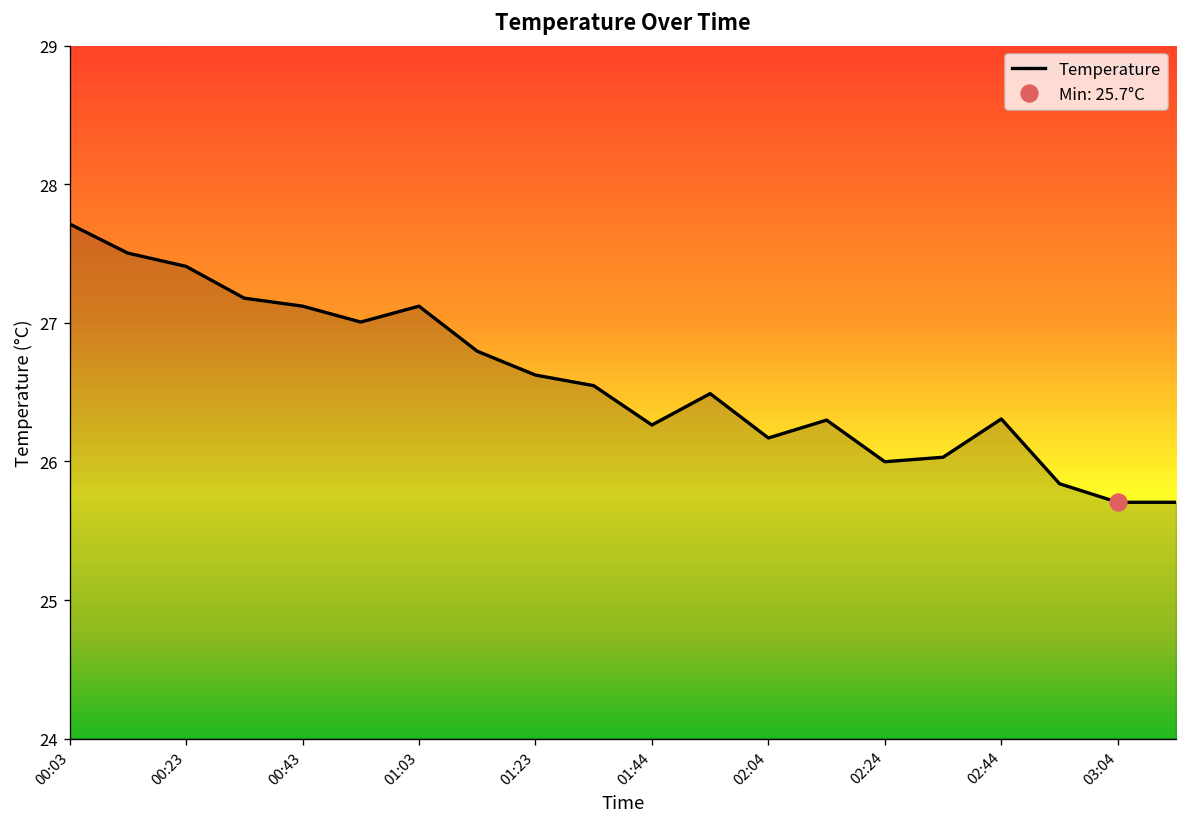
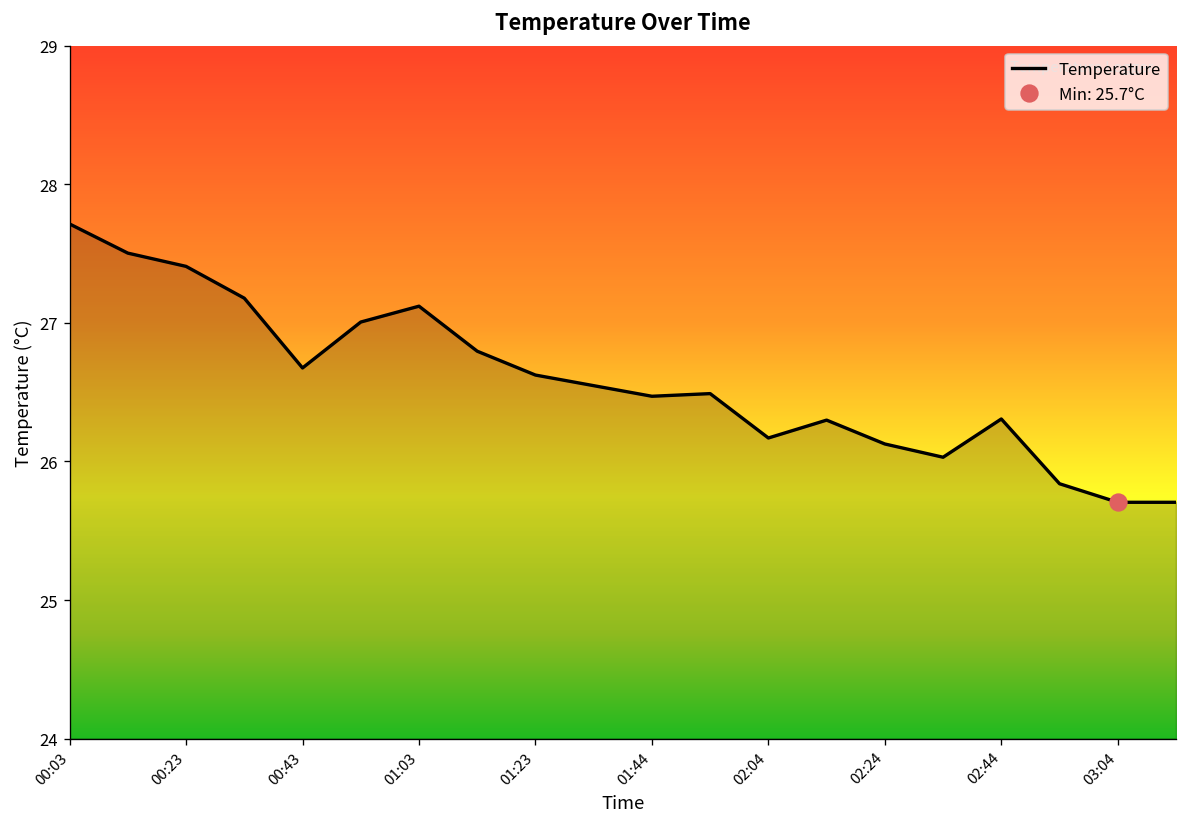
  {
    "Temperature": {
      "00:03": 27.71,
      "00:23": 27.41,
-     "00:43": 27.12,
+     "00:43": 26.67,
      "01:03": 27.12,
      "01:23": 26.62,
-     "01:44": 26.26,
+     "01:44": 26.47,
      "02:04": 26.17,
-     "02:24": 26.00,
+     "02:24": 26.13,
      "02:44": 26.31
    }
  }
